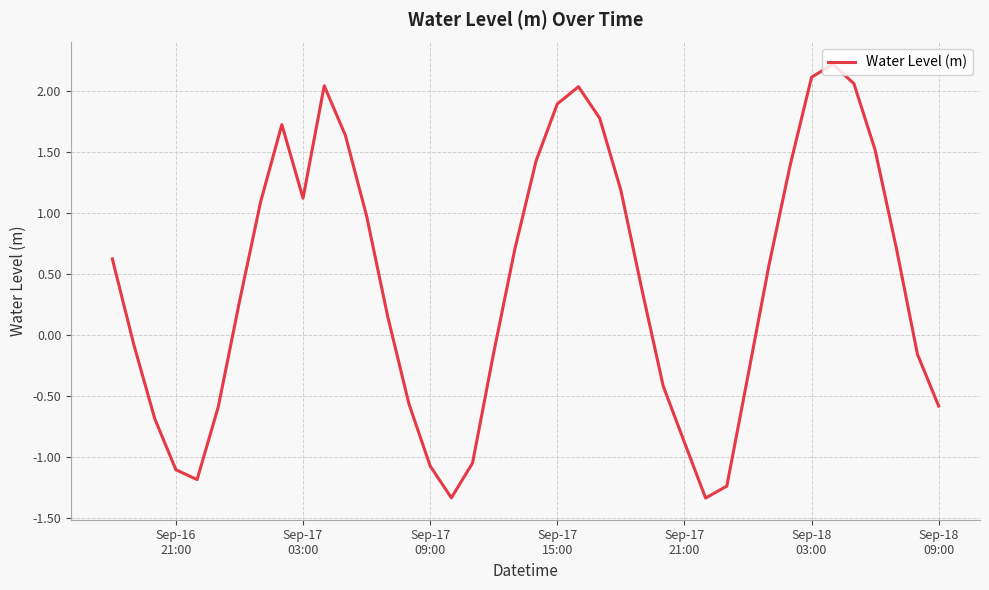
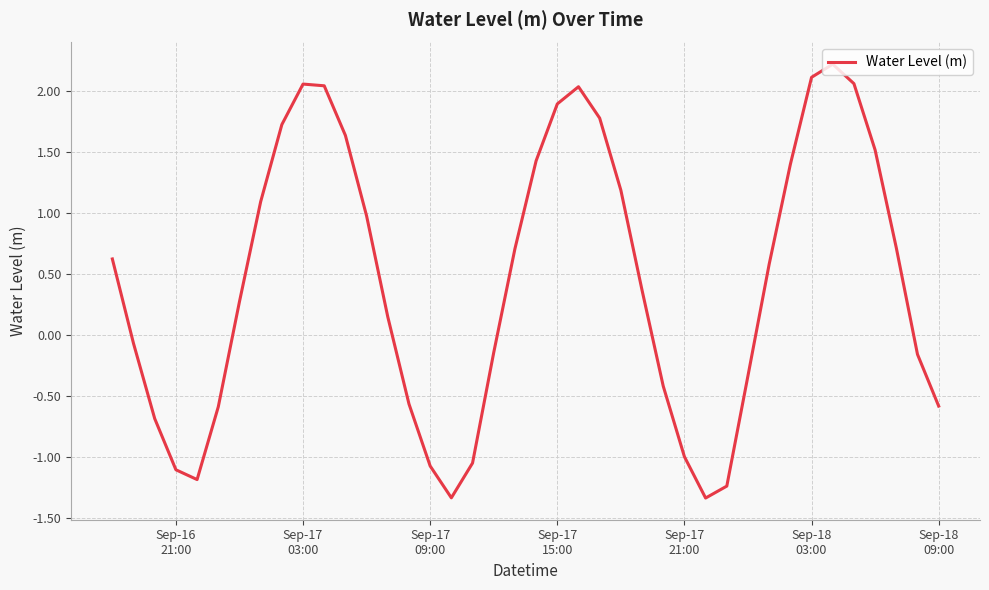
  {
    "Sep-16 21:00": -1.10,
-   "Sep-17 03:00": 1.13,
+   "Sep-17 03:00": 2.06,
    "Sep-17 09:00": -1.07,
    "Sep-17 15:00": 1.90,
-   "Sep-17 21:00": -0.88,
+   "Sep-17 21:00": -0.99,
    "Sep-18 03:00": 2.12,
    "Sep-18 09:00": -0.58
  }
